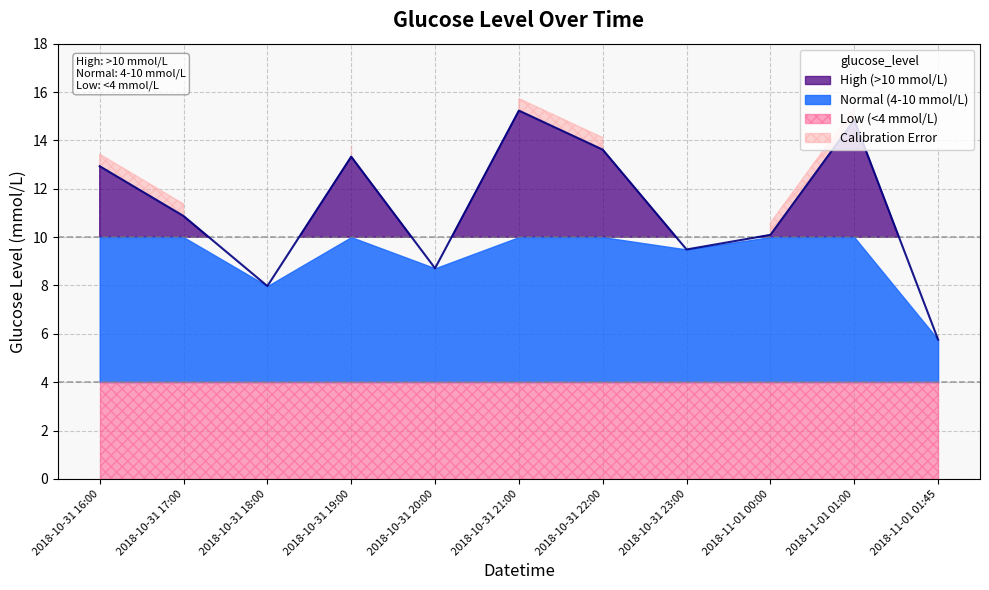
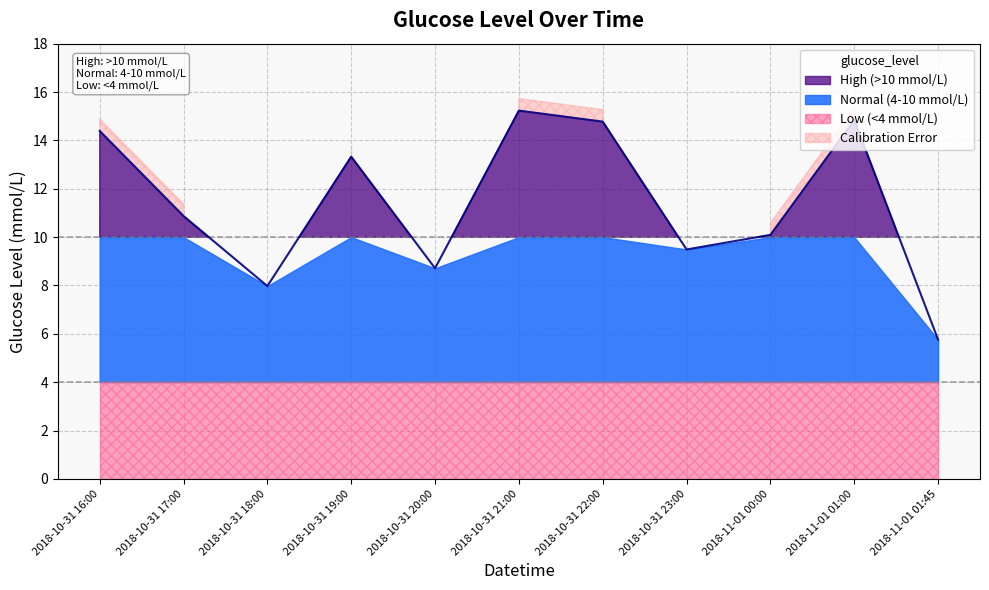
  {
    "glucose_level": {
-     "2018-10-31 16:00": 12.9,
+     "2018-10-31 16:00": 14.4,
      "2018-10-31 17:00": 10.9,
      "2018-10-31 19:00": 13.3,
      "2018-10-31 21:00": 15.2,
-     "2018-10-31 22:00": 13.6
+     "2018-10-31 22:00": 14.8
    },
    "Low (<4 mmol/L)": {
      "2018-10-31 16:00": 4.0,
      "2018-10-31 17:00": 4.0,
      "2018-10-31 18:00": 4.0,
      "2018-10-31 19:00": 4.0,
      "2018-10-31 20:00": 4.0,
      "2018-10-31 21:00": 4.0,
      "2018-10-31 22:00": 4.0,
      "2018-10-31 23:00": 4.0,
      "2018-11-01 00:00": 4.0,
      "2018-11-01 01:00": 4.0,
      "2018-11-01 01:45": 4.0
    }
  }
